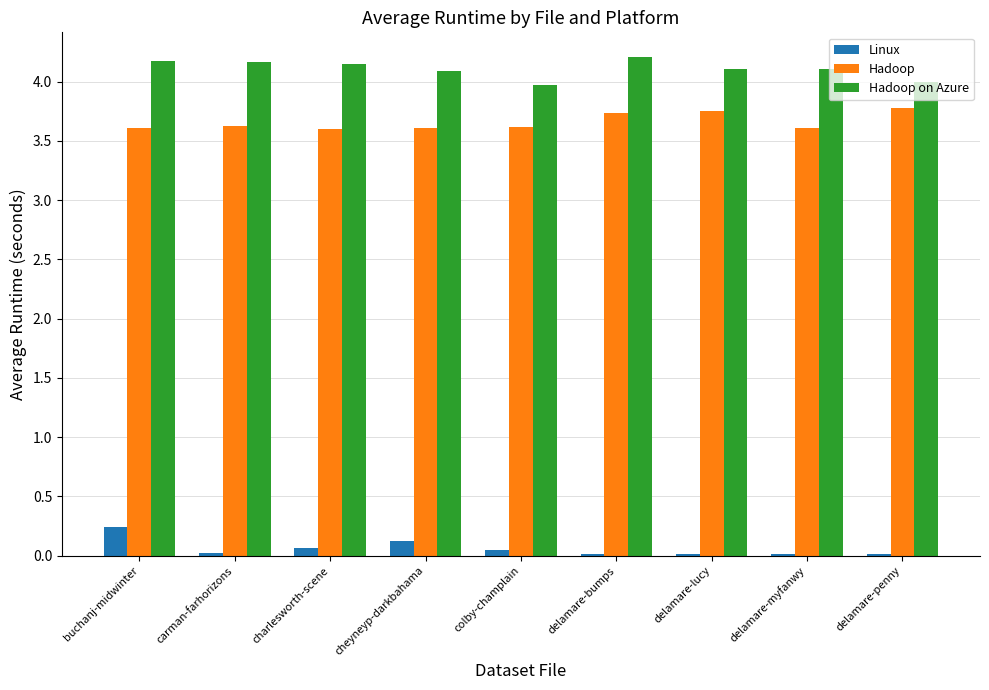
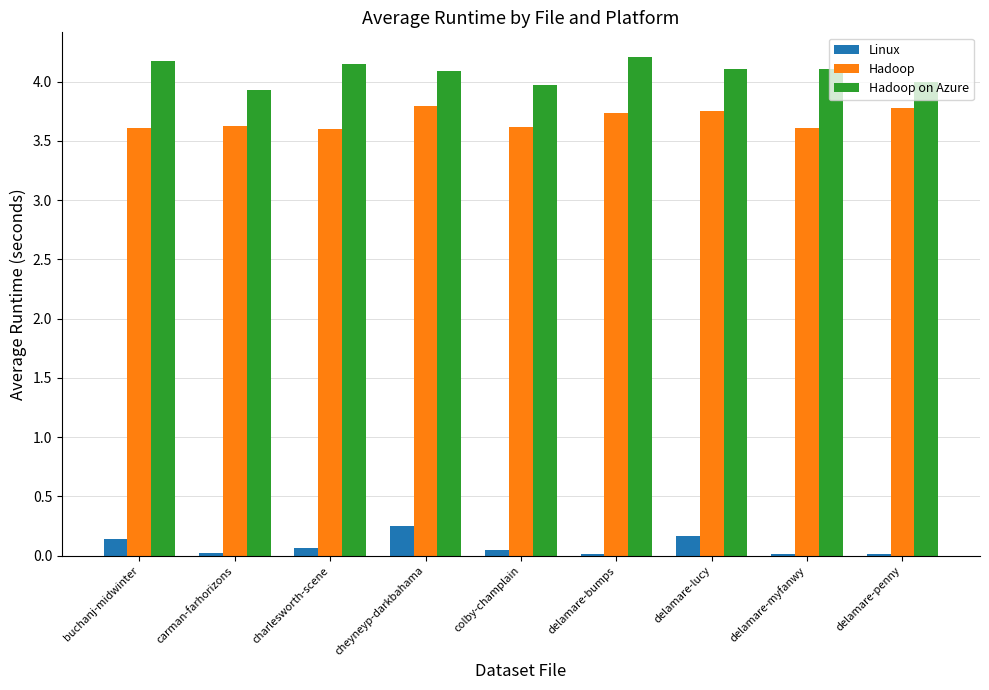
  {
    "Linux": {
-     "buchanj-midwinter": 0.24,
+     "buchanj-midwinter": 0.14,
      "charlesworth-scene": 0.07,
-     "cheyneyp-darkbahama": 0.12,
+     "cheyneyp-darkbahama": 0.25,
      "colby-champlain": 0.05,
-     "delamare-lucy": 0.02
+     "delamare-lucy": 0.16
    },
    "Hadoop": {
      "buchanj-midwinter": 3.61,
      "carman-farhorizons": 3.63,
      "charlesworth-scene": 3.60,
-     "cheyneyp-darkbahama": 3.61,
+     "cheyneyp-darkbahama": 3.79,
      "colby-champlain": 3.62,
      "delamare-bumps": 3.73,
      "delamare-lucy": 3.75,
      "delamare-myfanwy": 3.61,
      "delamare-penny": 3.77
    },
    "Hadoop on Azure": {
      "buchanj-midwinter": 4.18,
-     "carman-farhorizons": 4.17,
+     "carman-farhorizons": 3.93,
      "charlesworth-scene": 4.15,
      "cheyneyp-darkbahama": 4.09,
      "colby-champlain": 3.97,
      "delamare-bumps": 4.21,
      "delamare-lucy": 4.11
    }
  }
